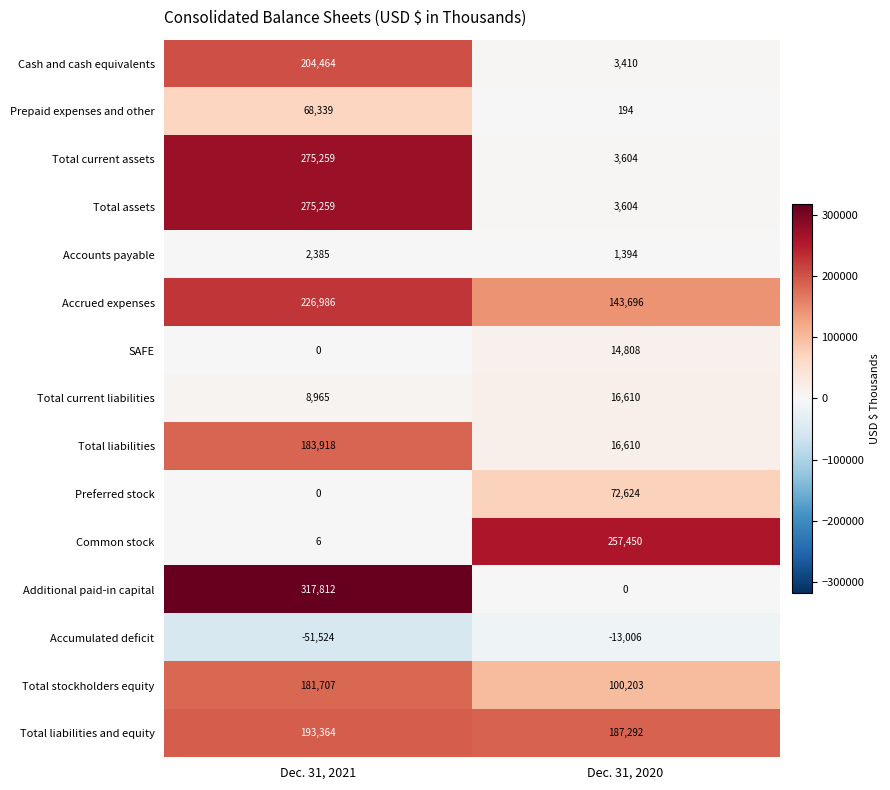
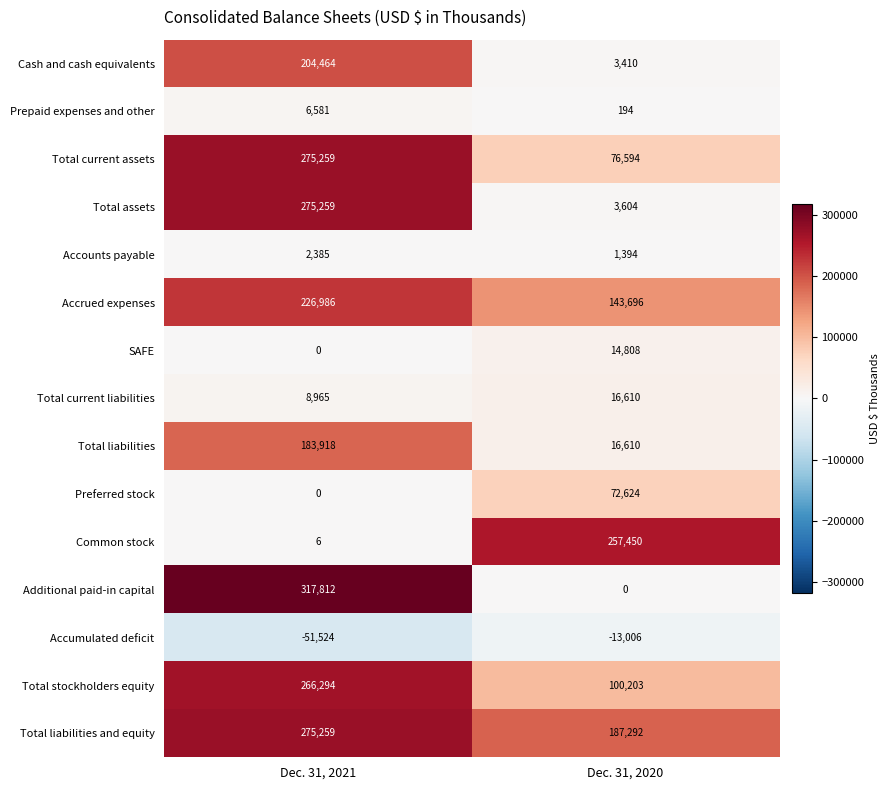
  {
    "Cash and cash equivalents": {
      "Dec. 31, 2021": "204,464",
      "Dec. 31, 2020": "3,410"
    },
    "Prepaid expenses and other": {
-     "Dec. 31, 2021": "68,339",
+     "Dec. 31, 2021": "6,581",
      "Dec. 31, 2020": "194"
    },
    "Total current assets": {
      "Dec. 31, 2021": "275,259",
-     "Dec. 31, 2020": "3,604"
+     "Dec. 31, 2020": "76,594"
    },
    "Total assets": {
      "Dec. 31, 2021": "275,259",
      "Dec. 31, 2020": "3,604"
    },
    "Accounts payable": {
      "Dec. 31, 2021": "2,385",
      "Dec. 31, 2020": "1,394"
    },
    "Accrued expenses": {
      "Dec. 31, 2021": "226,986",
      "Dec. 31, 2020": "143,696"
    },
    "SAFE": {
      "Dec. 31, 2021": "0",
      "Dec. 31, 2020": "14,808"
    },
    "Total current liabilities": {
      "Dec. 31, 2021": "8,965",
      "Dec. 31, 2020": "16,610"
    },
    "Total liabilities": {
      "Dec. 31, 2021": "183,918",
      "Dec. 31, 2020": "16,610"
    },
    "Preferred stock": {
      "Dec. 31, 2021": "0",
      "Dec. 31, 2020": "72,624"
    },
    "Common stock": {
      "Dec. 31, 2021": "6",
      "Dec. 31, 2020": "257,450"
    },
    "Additional paid-in capital": {
      "Dec. 31, 2021": "317,812",
      "Dec. 31, 2020": "0"
    },
    "Accumulated deficit": {
      "Dec. 31, 2021": "-51,524",
      "Dec. 31, 2020": "-13,006"
    },
    "Total stockholders equity": {
-     "Dec. 31, 2021": "181,707",
+     "Dec. 31, 2021": "266,294",
      "Dec. 31, 2020": "100,203"
    },
    "Total liabilities and equity": {
-     "Dec. 31, 2021": "193,364",
+     "Dec. 31, 2021": "275,259",
      "Dec. 31, 2020": "187,292"
    }
  }
